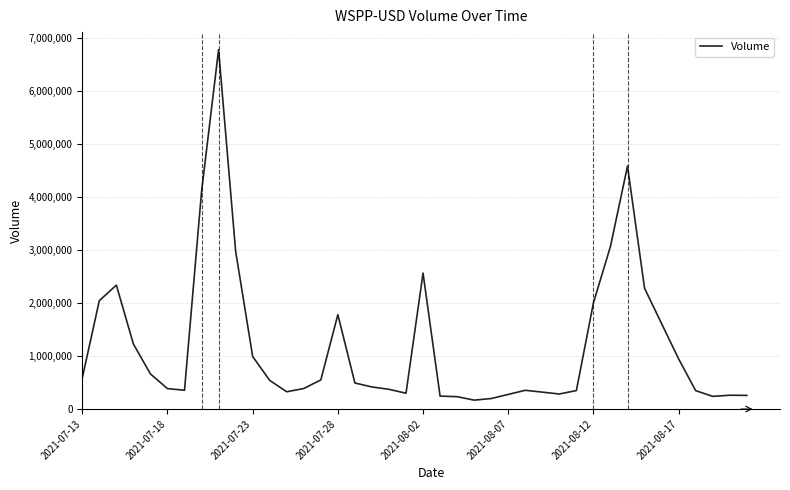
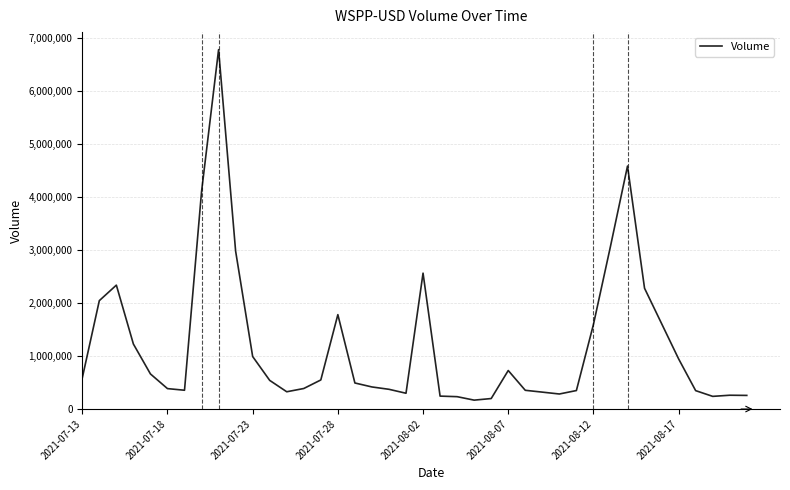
  {
    "2021-07-13": "600,000",
    "2021-07-18": "400,000",
    "2021-07-23": "1,000,000",
    "2021-07-28": "1,800,000",
    "2021-08-02": "2,600,000",
-   "2021-08-07": "300,000",
-   "2021-08-12": "2,000,000",
+   "2021-08-07": "700,000",
+   "2021-08-12": "1,600,000",
    "2021-08-17": "900,000"
  }
